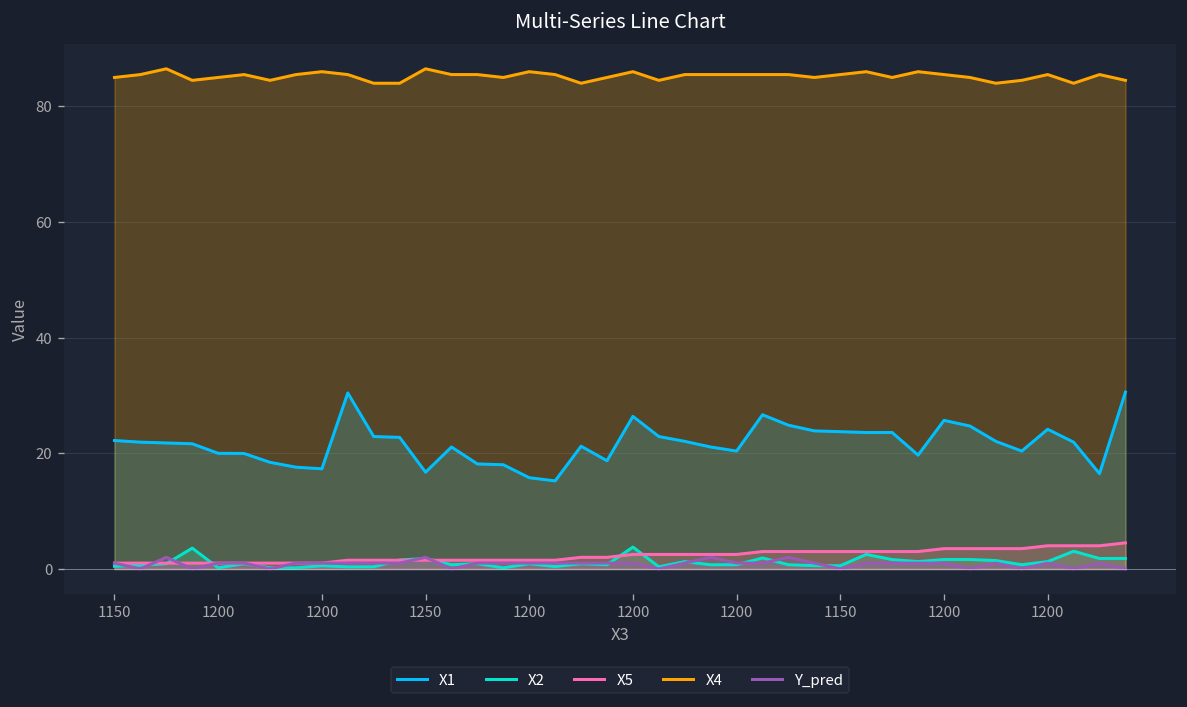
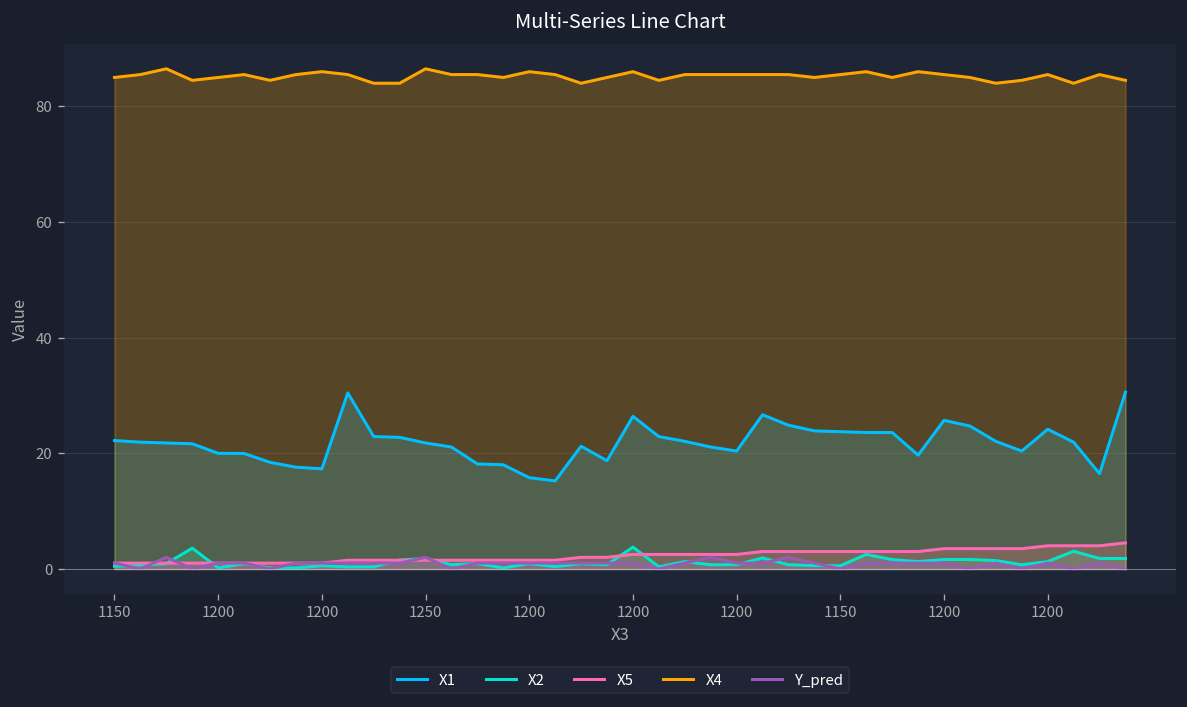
  {
    "X1": {
-     "1250": 17
+     "1250": 22
    },
    "X4": {
      "1250": 87
    }
  }
